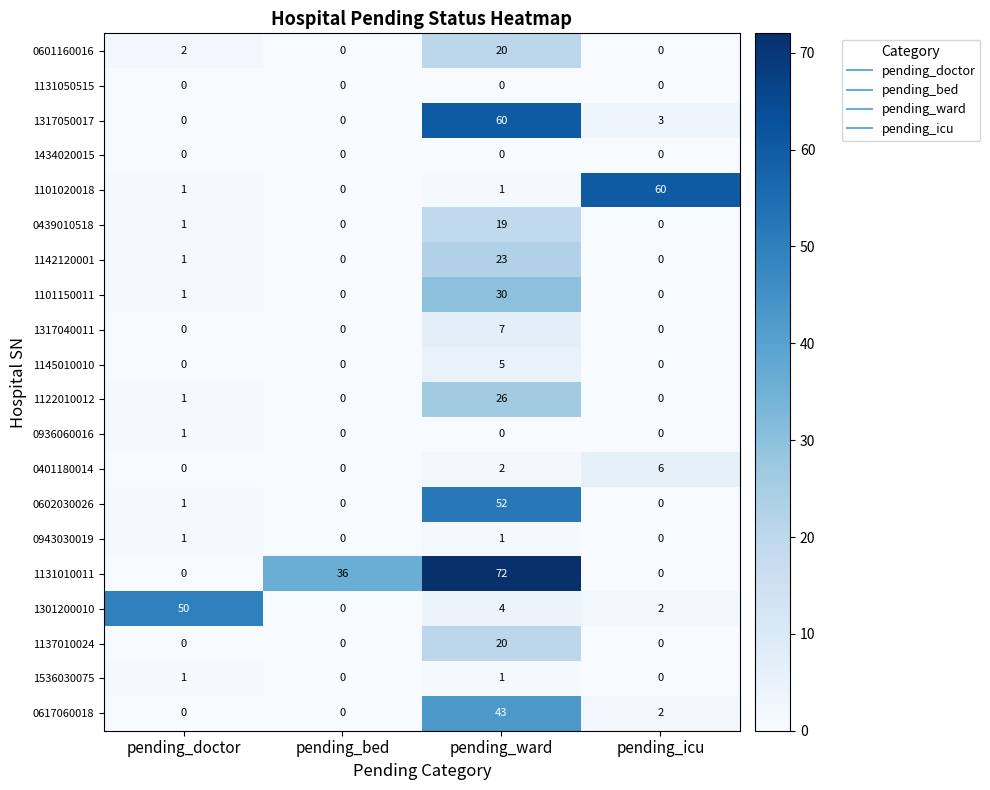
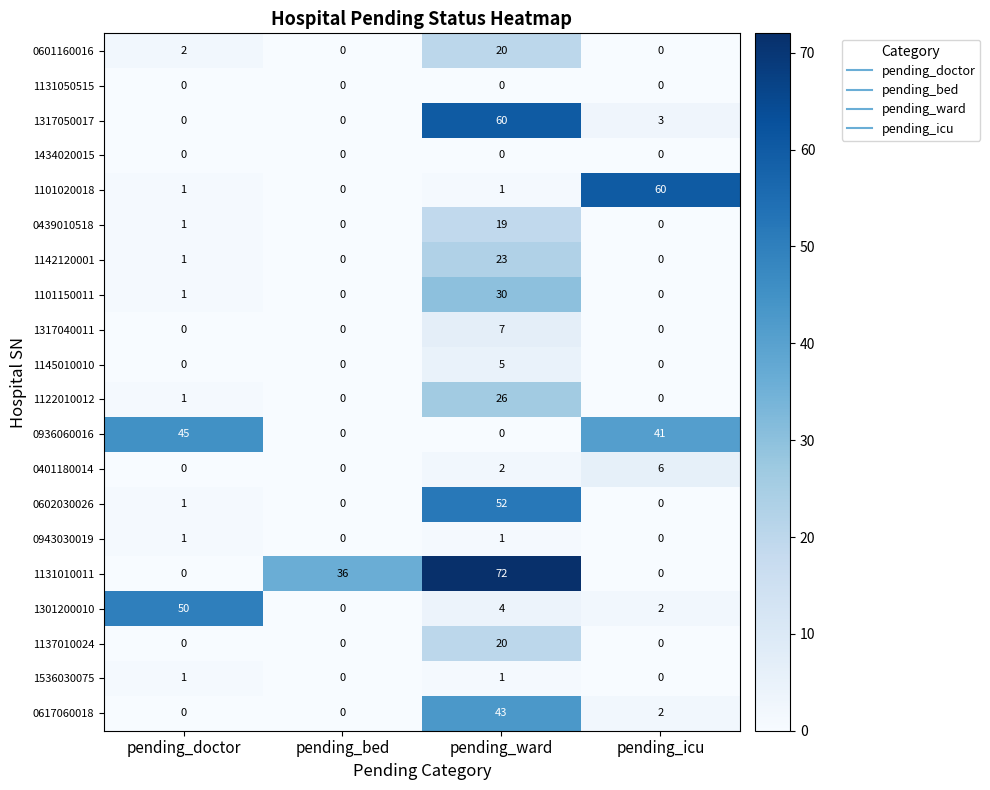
  {
    "0601160016": {
      "pending_doctor": 2,
      "pending_bed": 0,
      "pending_ward": 20,
      "pending_icu": 0
    },
    "1131050515": {
      "pending_doctor": 0,
      "pending_bed": 0,
      "pending_ward": 0,
      "pending_icu": 0
    },
    "1317050017": {
      "pending_doctor": 0,
      "pending_bed": 0,
      "pending_ward": 60,
      "pending_icu": 3
    },
    "1434020015": {
      "pending_doctor": 0,
      "pending_bed": 0,
      "pending_ward": 0,
      "pending_icu": 0
    },
    "1101020018": {
      "pending_doctor": 1,
      "pending_bed": 0,
      "pending_ward": 1,
      "pending_icu": 60
    },
    "0439010518": {
      "pending_doctor": 1,
      "pending_bed": 0,
      "pending_ward": 19,
      "pending_icu": 0
    },
    "1142120001": {
      "pending_doctor": 1,
      "pending_bed": 0,
      "pending_ward": 23,
      "pending_icu": 0
    },
    "1101150011": {
      "pending_doctor": 1,
      "pending_bed": 0,
      "pending_ward": 30,
      "pending_icu": 0
    },
    "1317040011": {
      "pending_doctor": 0,
      "pending_bed": 0,
      "pending_ward": 7,
      "pending_icu": 0
    },
    "1145010010": {
      "pending_doctor": 0,
      "pending_bed": 0,
      "pending_ward": 5,
      "pending_icu": 0
    },
    "1122010012": {
      "pending_doctor": 1,
      "pending_bed": 0,
      "pending_ward": 26,
      "pending_icu": 0
    },
    "0936060016": {
-     "pending_doctor": 1,
+     "pending_doctor": 45,
      "pending_bed": 0,
      "pending_ward": 0,
-     "pending_icu": 0
+     "pending_icu": 41
    },
    "0401180014": {
      "pending_doctor": 0,
      "pending_bed": 0,
      "pending_ward": 2,
      "pending_icu": 6
    },
    "0602030026": {
      "pending_doctor": 1,
      "pending_bed": 0,
      "pending_ward": 52,
      "pending_icu": 0
    },
    "0943030019": {
      "pending_doctor": 1,
      "pending_bed": 0,
      "pending_ward": 1,
      "pending_icu": 0
    },
    "1131010011": {
      "pending_doctor": 0,
      "pending_bed": 36,
      "pending_ward": 72,
      "pending_icu": 0
    },
    "1301200010": {
      "pending_doctor": 50,
      "pending_bed": 0,
      "pending_ward": 4,
      "pending_icu": 2
    },
    "1137010024": {
      "pending_doctor": 0,
      "pending_bed": 0,
      "pending_ward": 20,
      "pending_icu": 0
    },
    "1536030075": {
      "pending_doctor": 1,
      "pending_bed": 0,
      "pending_ward": 1,
      "pending_icu": 0
    },
    "0617060018": {
      "pending_doctor": 0,
      "pending_bed": 0,
      "pending_ward": 43,
      "pending_icu": 2
    }
  }
